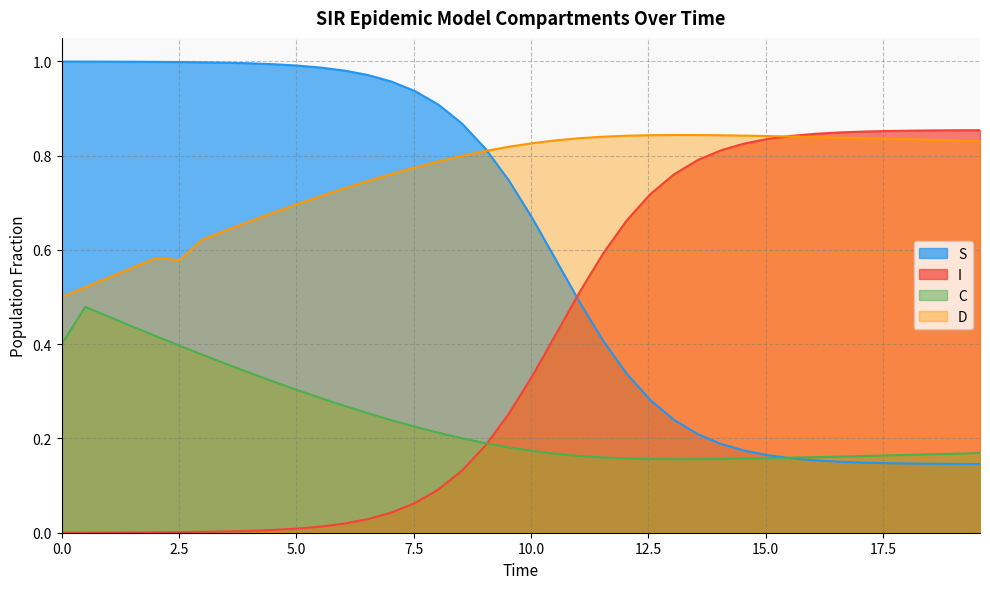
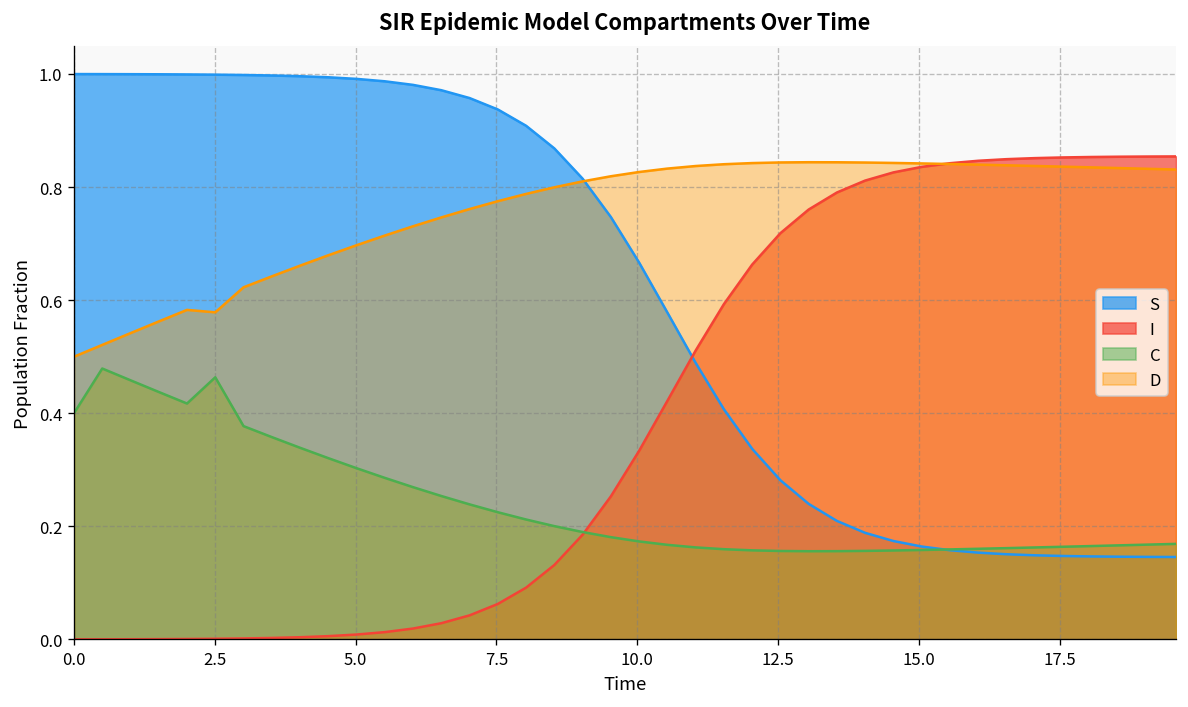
  {
    "S": {
      "0.0": 1.00,
      "2.5": 1.00
    },
    "I": {
      "0.0": 0.00,
      "2.5": 0.00
    },
    "C": {
      "0.0": 0.40,
-     "2.5": 0.40
+     "2.5": 0.46
    },
    "D": {
      "0.0": 0.50,
      "2.5": 0.58
    }
  }
